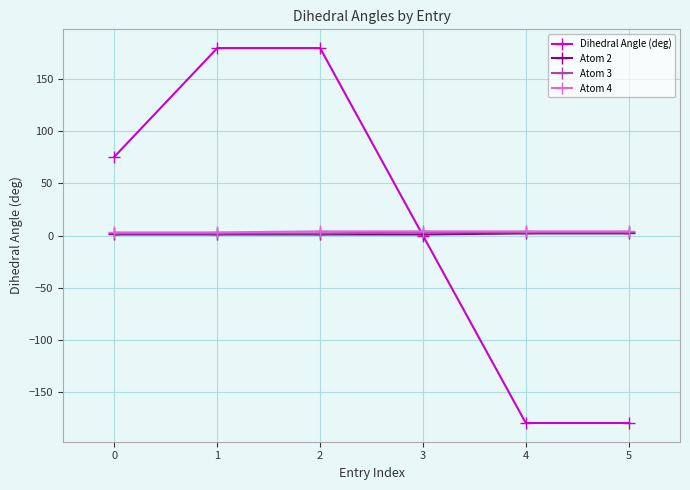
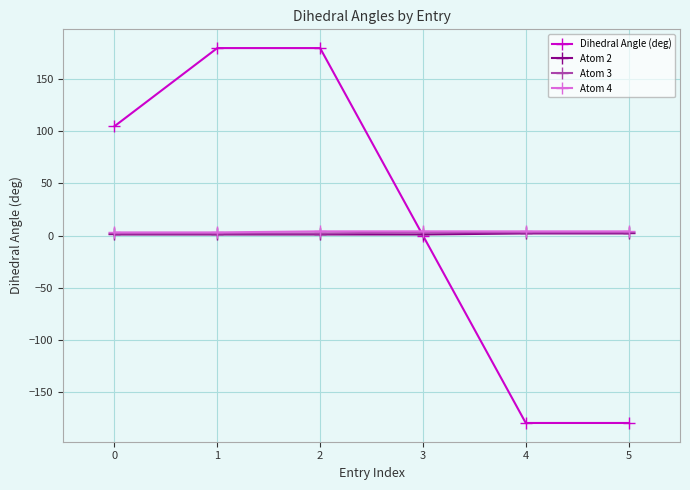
  {
    "Dihedral Angle (deg)": {
-     "0": 76,
+     "0": 105,
      "1": 180,
      "2": 180,
      "4": -180,
      "5": -180
    }
  }
